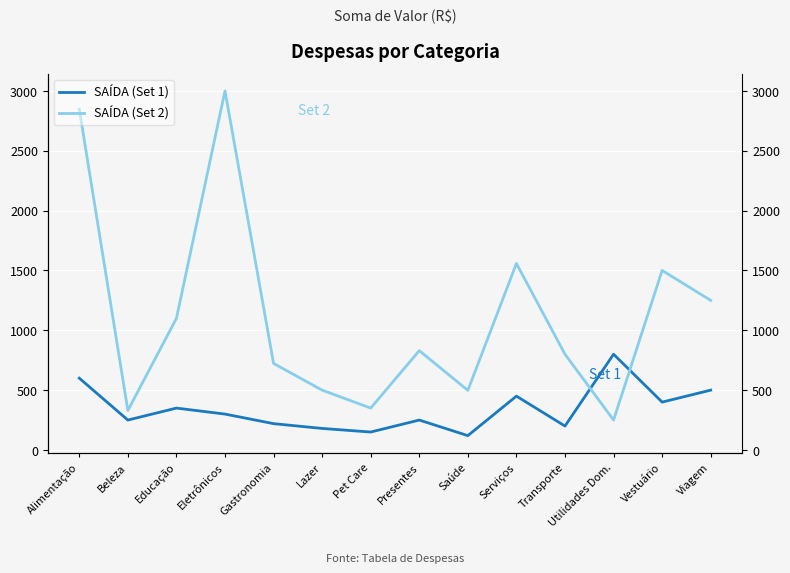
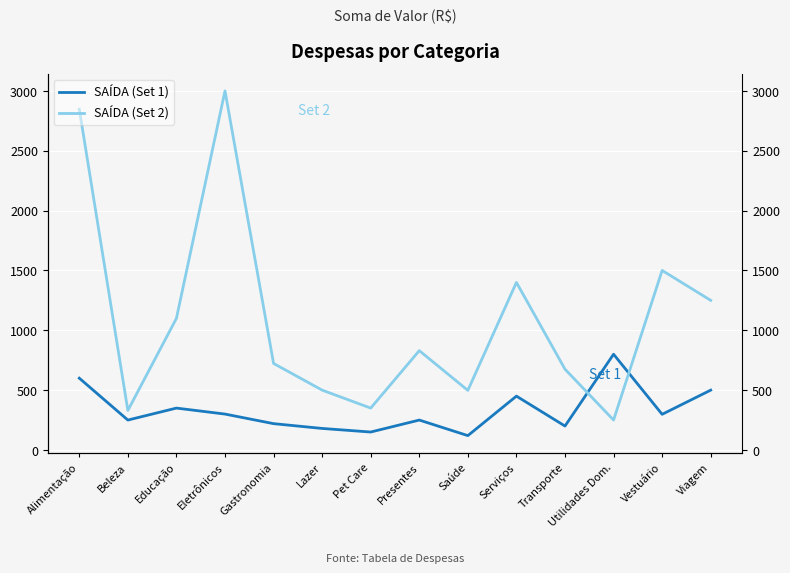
  {
    "SAÍDA (Set 1)": {
      "Alimentação": 600,
      "Beleza": 250,
      "Educação": 350,
      "Eletrônicos": 300,
      "Gastronomia": 220,
      "Lazer": 180,
      "Pet Care": 150,
      "Presentes": 250,
      "Saúde": 120,
      "Serviços": 450,
      "Transporte": 200,
-     "Vestuário": 400,
+     "Vestuário": 300,
      "Viagem": 500
    },
    "SAÍDA (Set 2)": {
      "Beleza": 330,
      "Educação": 1100,
      "Eletrônicos": 3000,
      "Gastronomia": 720,
      "Lazer": 500,
      "Pet Care": 350,
      "Presentes": 830,
      "Saúde": 500,
-     "Serviços": 1560,
-     "Transporte": 800,
+     "Serviços": 1400,
+     "Transporte": 680,
      "Utilidades Dom.": 250,
      "Vestuário": 1500,
      "Viagem": 1250
    }
  }
